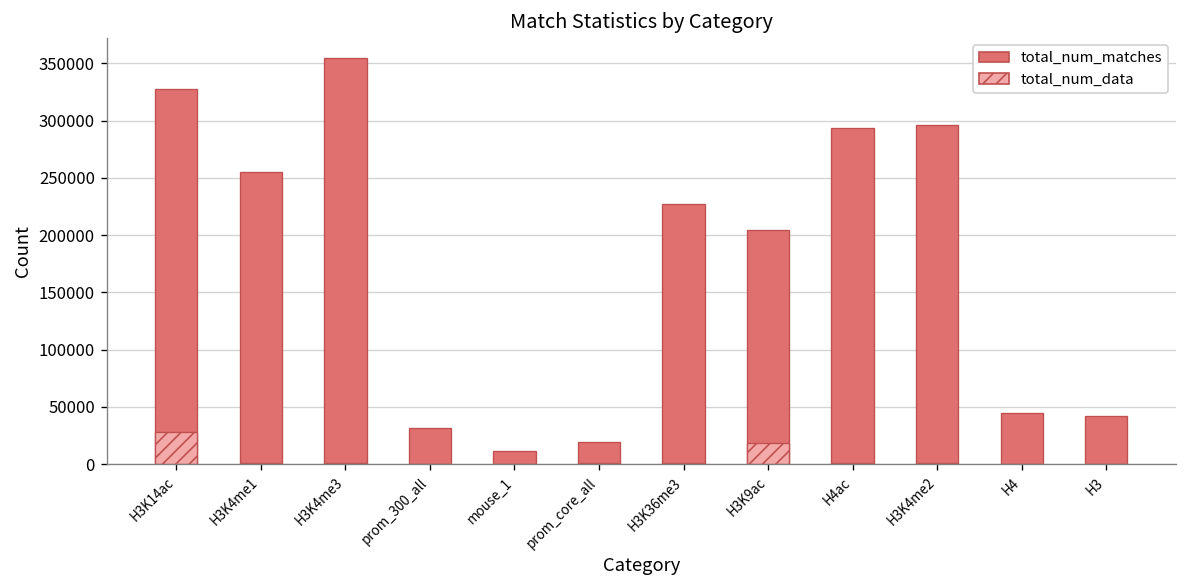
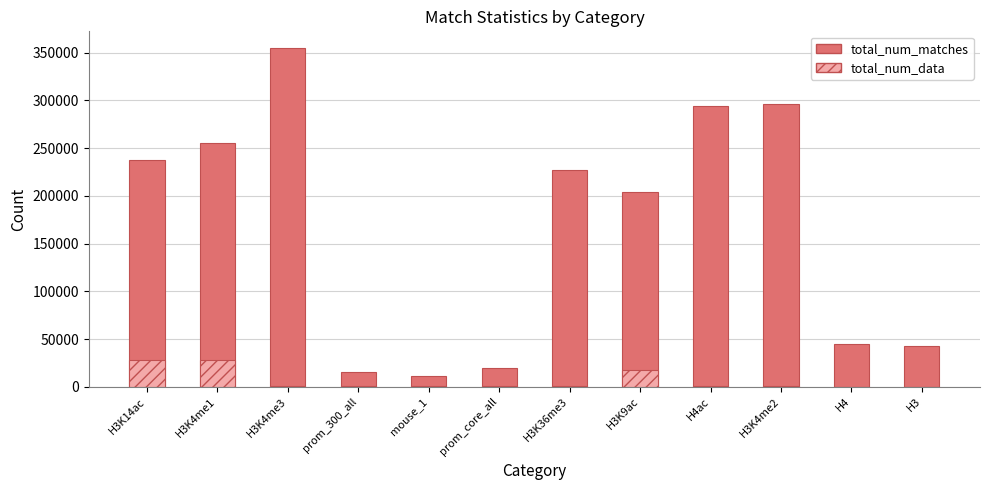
  {
    "total_num_matches": {
-     "H3K14ac": 330000,
+     "H3K14ac": 240000,
      "H3K4me1": 260000,
      "H3K4me3": 350000,
-     "prom_300_all": 30000,
+     "prom_300_all": 20000,
      "mouse_1": 10000,
      "prom_core_all": 20000,
      "H3K36me3": 230000,
      "H3K9ac": 200000,
      "H4ac": 290000,
      "H3K4me2": 300000,
      "H4": 40000,
      "H3": 40000
    },
    "total_num_data": {
-     "H3K4me1": 0
+     "H3K4me1": 30000
    }
  }
